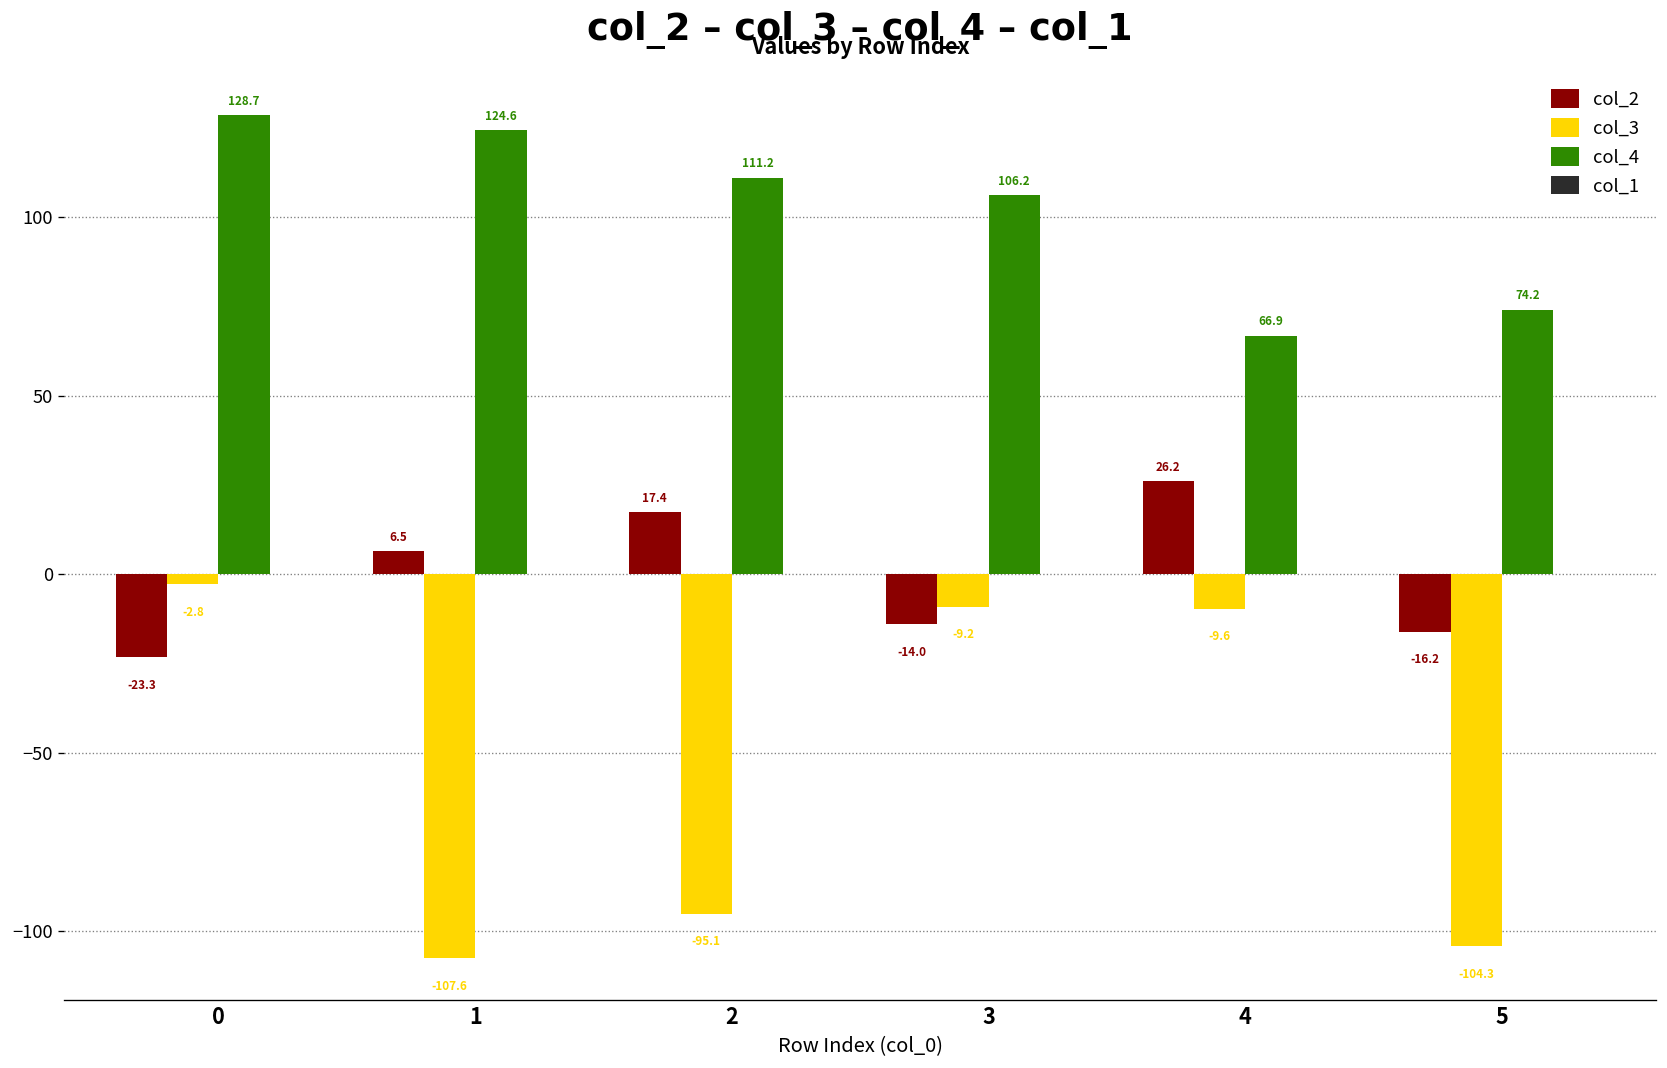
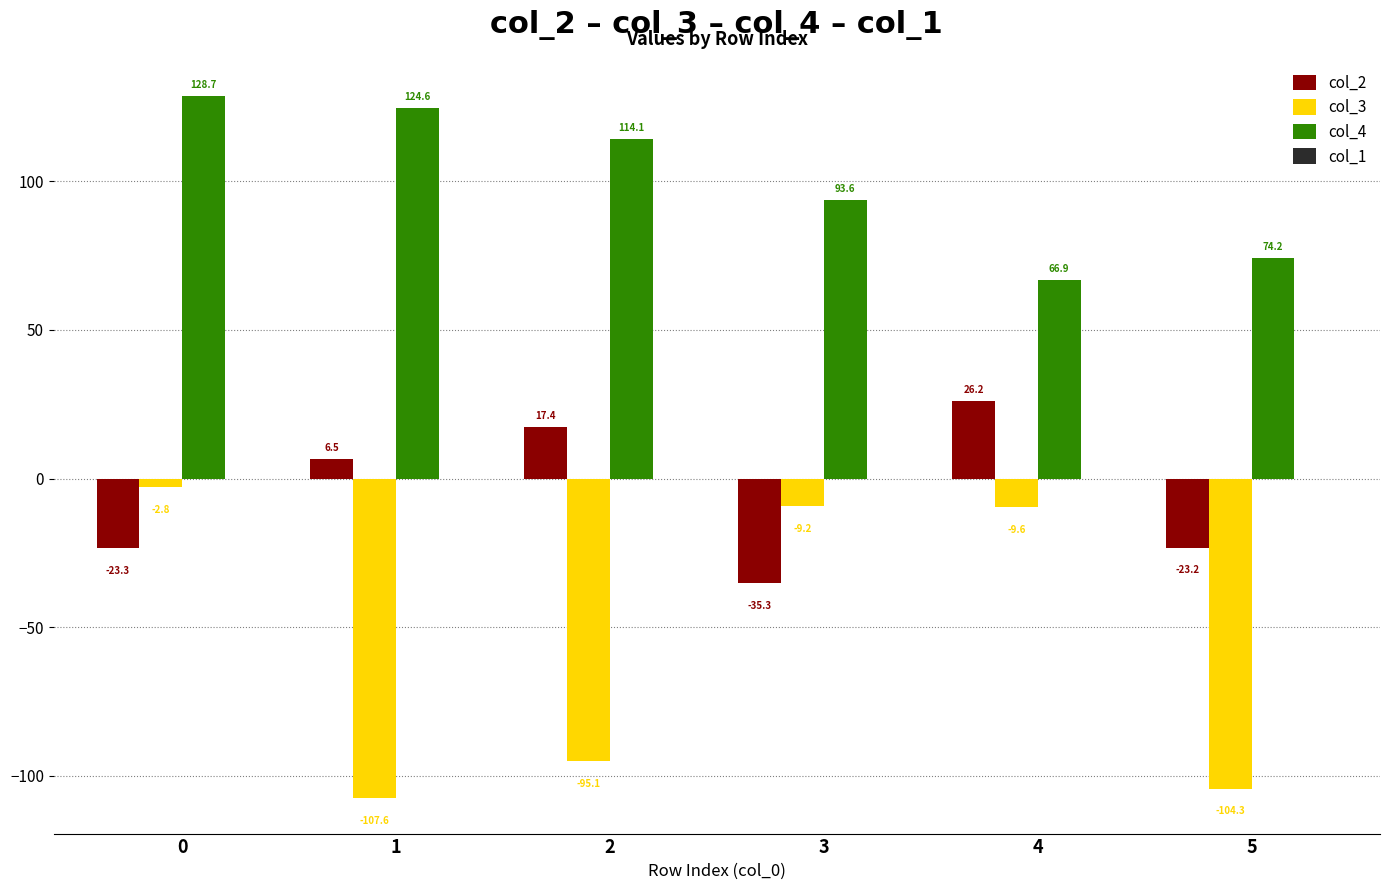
  {
    "col_2": {
      "0": -23.3,
      "1": 6.5,
      "2": 17.4,
-     "3": -14.0,
+     "3": -35.3,
      "4": 26.2,
-     "5": -16.2
+     "5": -23.2
    },
    "col_3": {
      "0": -2.8,
      "1": -107.6,
      "2": -95.1,
      "3": -9.2,
      "4": -9.6,
      "5": -104.3
    },
    "col_4": {
      "0": 128.7,
      "1": 124.6,
-     "2": 111.2,
-     "3": 106.2,
+     "2": 114.1,
+     "3": 93.6,
      "4": 66.9,
      "5": 74.2
    },
    "col_1": {
      "0": 0,
      "1": 0,
      "2": 0,
      "3": 0,
      "4": 0,
      "5": 0
    }
  }
